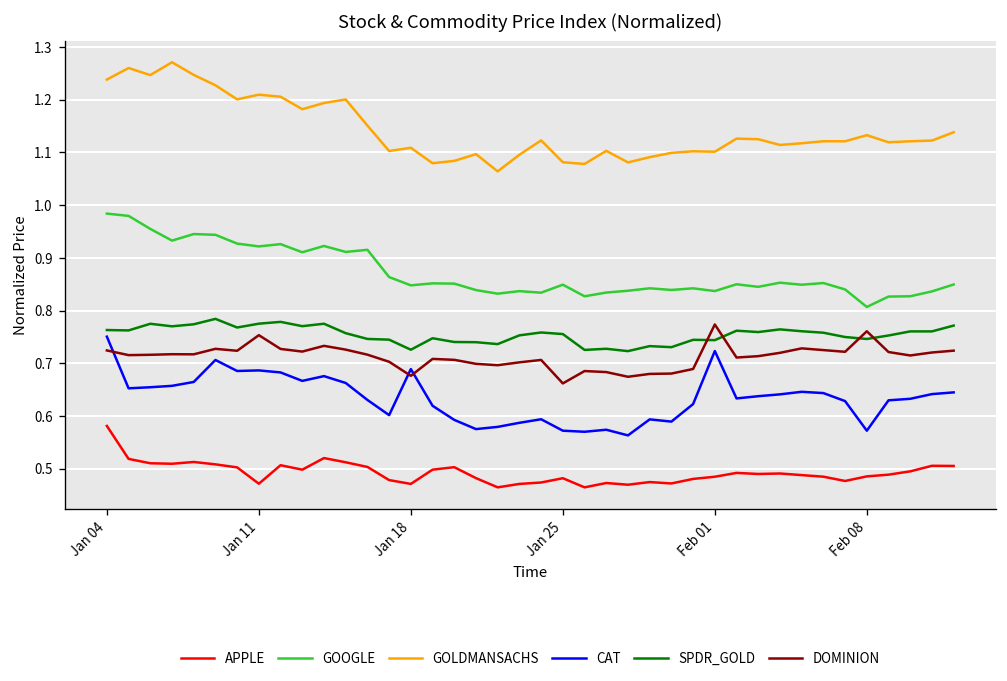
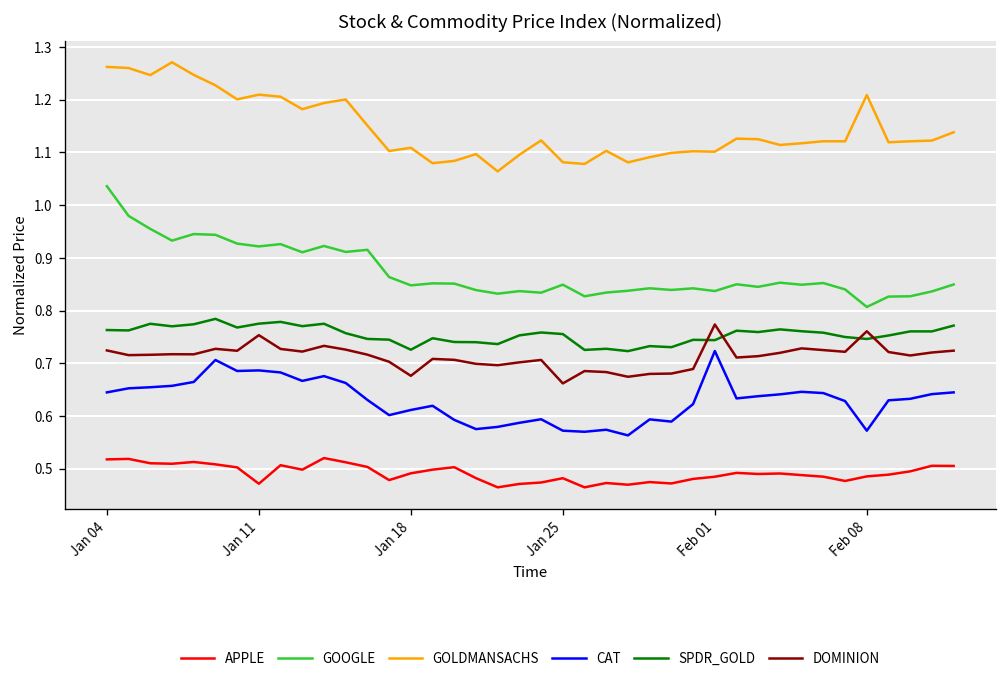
  {
    "APPLE": {
-     "Jan 04": 0.58,
+     "Jan 04": 0.52,
      "Jan 11": 0.47,
-     "Jan 18": 0.47,
+     "Jan 18": 0.49,
      "Jan 25": 0.48,
      "Feb 01": 0.48,
      "Feb 08": 0.49
    },
    "GOOGLE": {
-     "Jan 04": 0.98,
+     "Jan 04": 1.04,
      "Jan 11": 0.92,
      "Jan 18": 0.85,
      "Jan 25": 0.85,
      "Feb 01": 0.84,
      "Feb 08": 0.81
    },
    "GOLDMANSACHS": {
-     "Jan 04": 1.24,
+     "Jan 04": 1.26,
      "Jan 11": 1.21,
      "Jan 18": 1.11,
      "Jan 25": 1.08,
      "Feb 01": 1.10,
-     "Feb 08": 1.13
+     "Feb 08": 1.21
    },
    "CAT": {
-     "Jan 04": 0.75,
+     "Jan 04": 0.64,
      "Jan 11": 0.69,
-     "Jan 18": 0.69,
+     "Jan 18": 0.61,
      "Jan 25": 0.57,
      "Feb 01": 0.72,
      "Feb 08": 0.57
    },
    "SPDR_GOLD": {
      "Jan 04": 0.76,
      "Jan 11": 0.78,
      "Jan 18": 0.73,
      "Jan 25": 0.76,
      "Feb 01": 0.74,
      "Feb 08": 0.75
    },
    "DOMINION": {
      "Jan 04": 0.72,
      "Jan 11": 0.75,
      "Jan 18": 0.68,
      "Jan 25": 0.66,
      "Feb 01": 0.77,
      "Feb 08": 0.76
    }
  }
